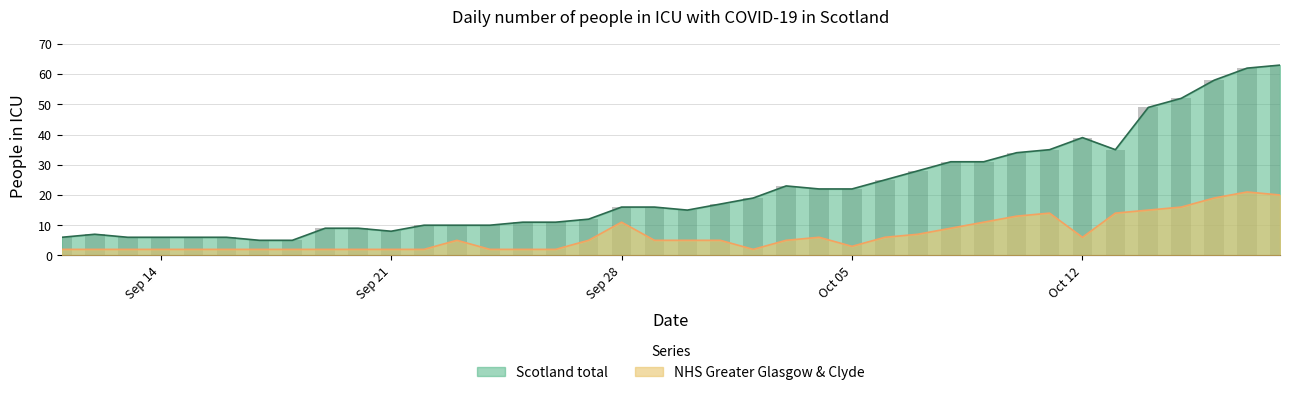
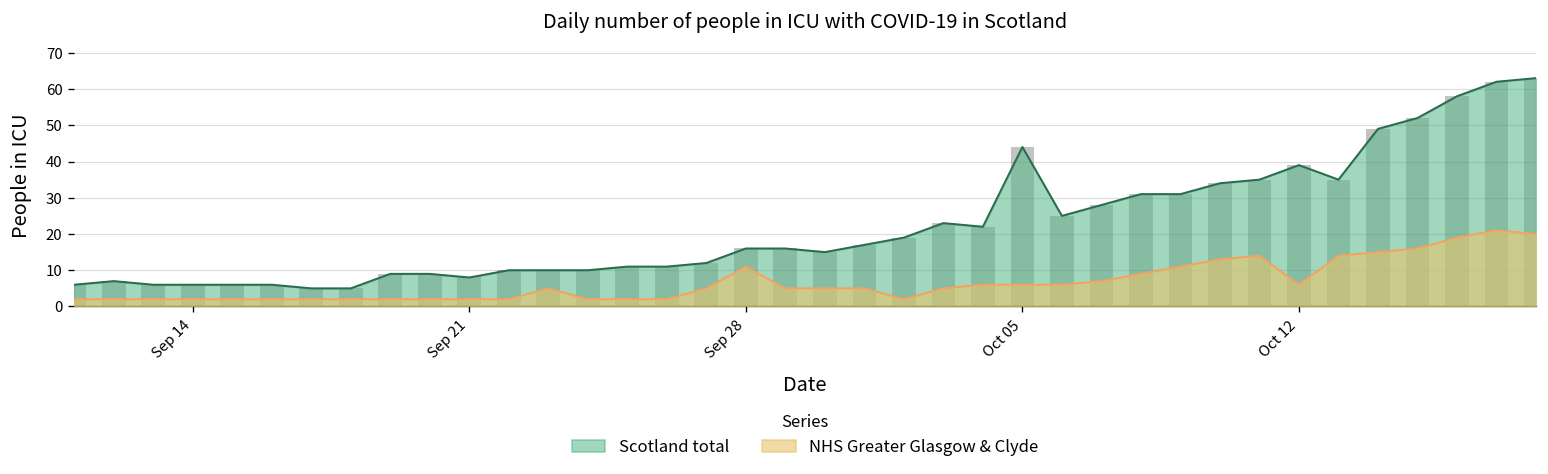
  {
    "Scotland total": {
      "Sep 14": 6,
      "Sep 21": 8,
      "Sep 28": 16,
-     "Oct 05": 22,
+     "Oct 05": 44,
      "Oct 12": 39
    },
    "NHS Greater Glasgow & Clyde": {
      "Sep 14": 2,
      "Sep 21": 2,
      "Sep 28": 11,
-     "Oct 05": 3,
+     "Oct 05": 6,
      "Oct 12": 6
    }
  }
